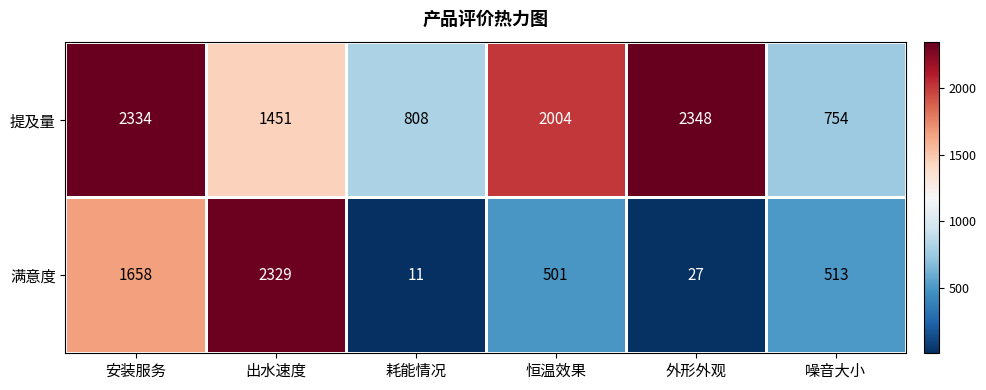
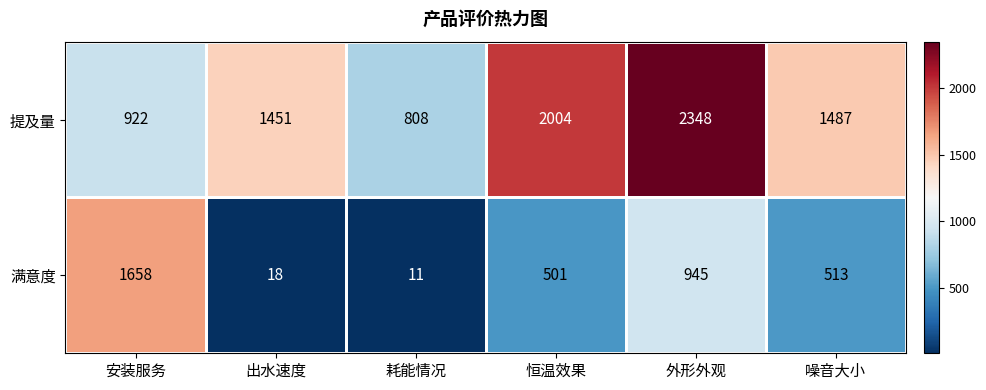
  {
    "提及量": {
-     "安装服务": 2334,
+     "安装服务": 922,
      "出水速度": 1451,
      "耗能情况": 808,
      "恒温效果": 2004,
      "外形外观": 2348,
-     "噪音大小": 754
+     "噪音大小": 1487
    },
    "满意度": {
      "安装服务": 1658,
-     "出水速度": 2329,
+     "出水速度": 18,
      "耗能情况": 11,
      "恒温效果": 501,
-     "外形外观": 27,
+     "外形外观": 945,
      "噪音大小": 513
    }
  }
